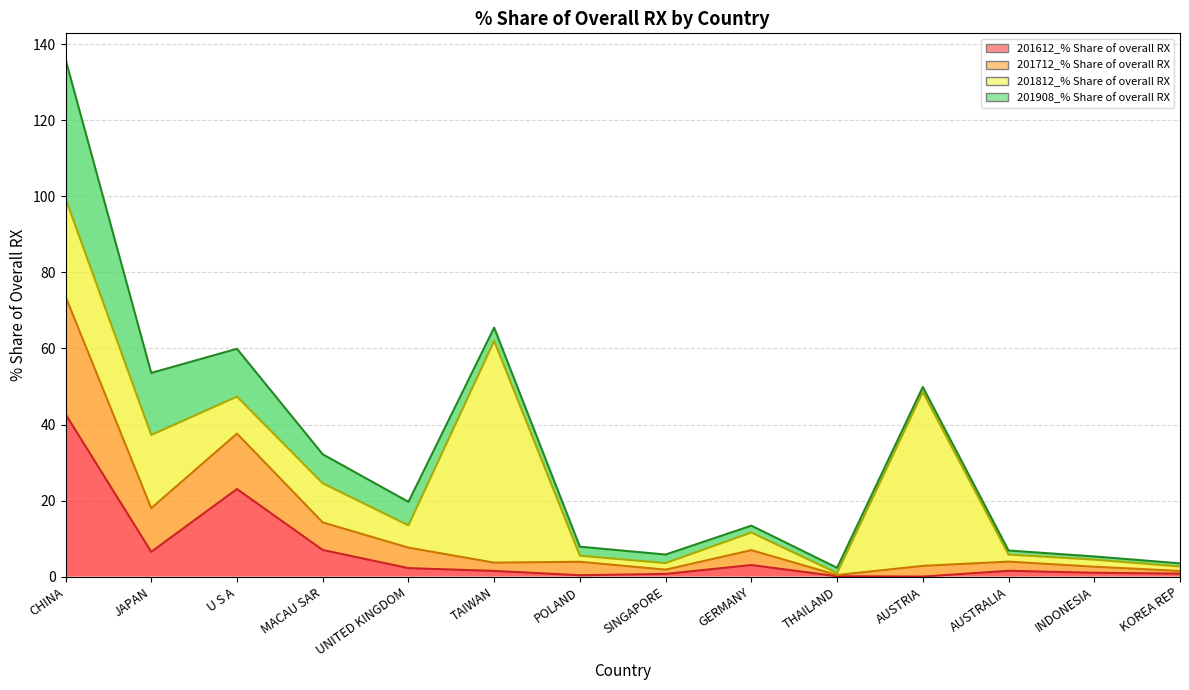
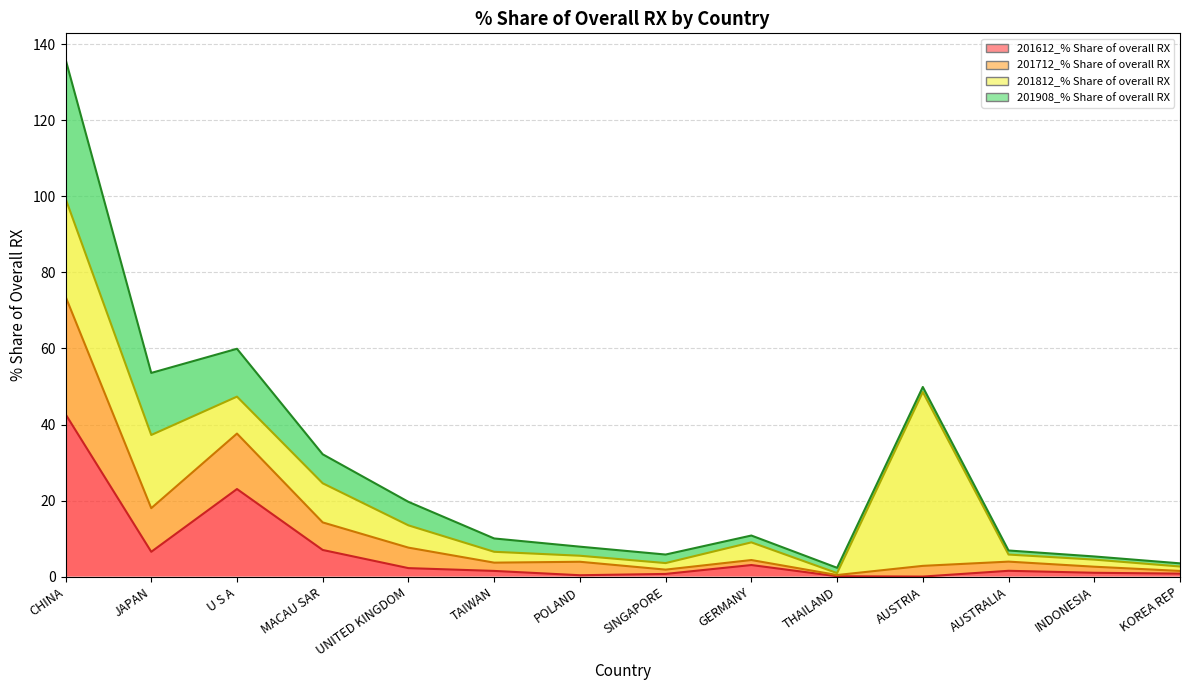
  {
    "201612_% Share of overall RX": {
      "CHINA": 43,
      "JAPAN": 7,
      "U S A": 23,
      "MACAU SAR": 7,
      "UNITED KINGDOM": 2,
      "TAIWAN": 2,
      "POLAND": 0,
      "SINGAPORE": 1,
      "GERMANY": 3,
      "AUSTRIA": 0,
      "AUSTRALIA": 2,
      "INDONESIA": 1,
      "KOREA REP": 1
    },
    "201712_% Share of overall RX": {
      "CHINA": 31,
      "JAPAN": 11,
      "U S A": 15,
      "MACAU SAR": 7,
      "UNITED KINGDOM": 5,
      "TAIWAN": 2,
      "POLAND": 4,
      "SINGAPORE": 1,
-     "GERMANY": 4,
+     "GERMANY": 1,
      "AUSTRIA": 3,
      "AUSTRALIA": 2,
      "INDONESIA": 2,
      "KOREA REP": 1
    },
    "201812_% Share of overall RX": {
      "CHINA": 26,
      "JAPAN": 19,
      "U S A": 10,
      "MACAU SAR": 10,
      "UNITED KINGDOM": 6,
-     "TAIWAN": 58,
+     "TAIWAN": 3,
      "POLAND": 2,
      "SINGAPORE": 2,
      "GERMANY": 5,
      "AUSTRIA": 46,
      "AUSTRALIA": 2,
      "INDONESIA": 2,
      "KOREA REP": 1
    },
    "201908_% Share of overall RX": {
      "CHINA": 37,
      "JAPAN": 16,
      "U S A": 13,
      "MACAU SAR": 8,
      "UNITED KINGDOM": 6,
      "TAIWAN": 4,
      "POLAND": 2,
      "SINGAPORE": 2,
      "GERMANY": 2,
      "THAILAND": 1,
      "AUSTRIA": 1,
      "AUSTRALIA": 1,
      "INDONESIA": 1,
      "KOREA REP": 1
    }
  }
